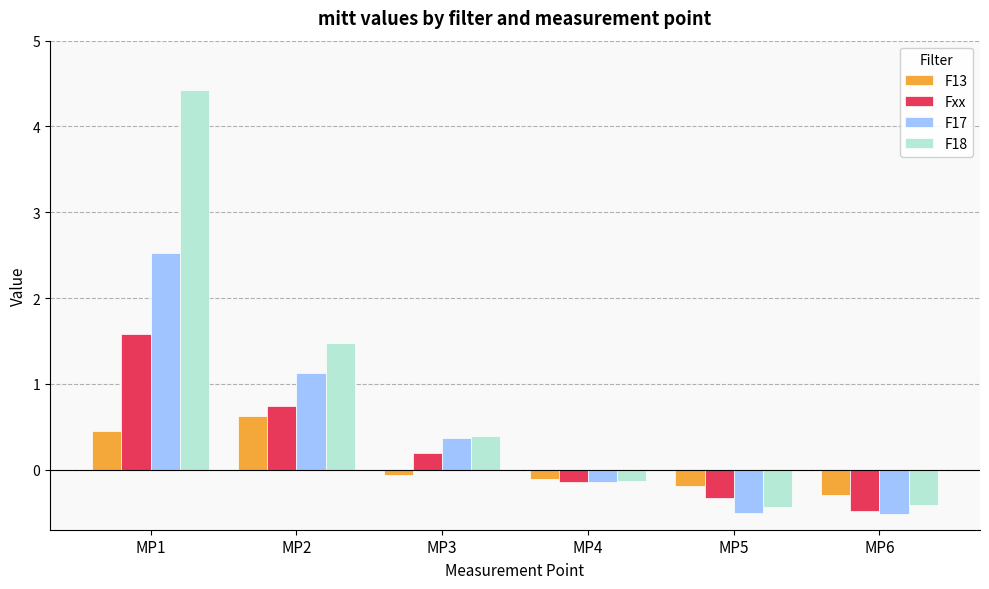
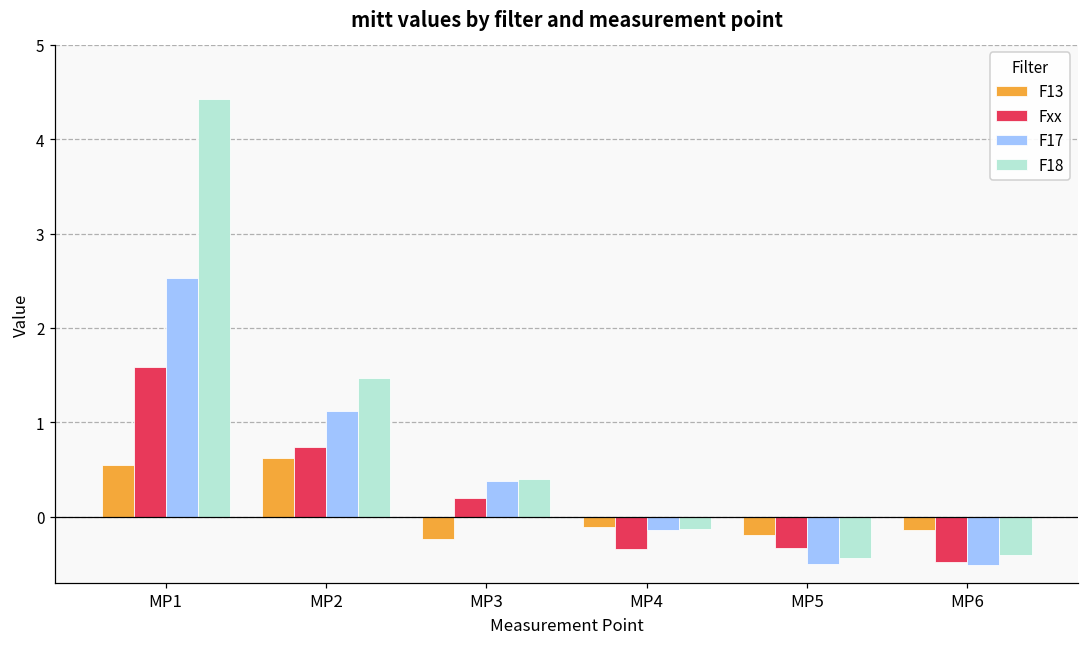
  {
    "F13": {
-     "MP1": 0.5,
+     "MP1": 0.6,
      "MP2": 0.6,
-     "MP3": -0.1,
+     "MP3": -0.2,
      "MP4": -0.1,
      "MP5": -0.2,
-     "MP6": -0.3
+     "MP6": -0.1
    },
    "Fxx": {
      "MP1": 1.6,
      "MP2": 0.7,
      "MP3": 0.2,
-     "MP4": -0.1,
+     "MP4": -0.3,
      "MP5": -0.3,
      "MP6": -0.5
    }
  }
